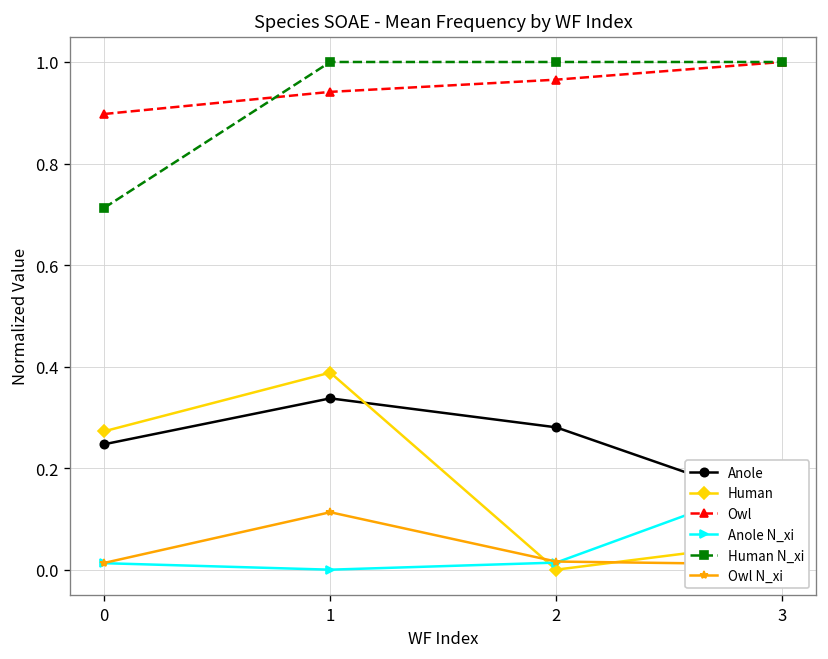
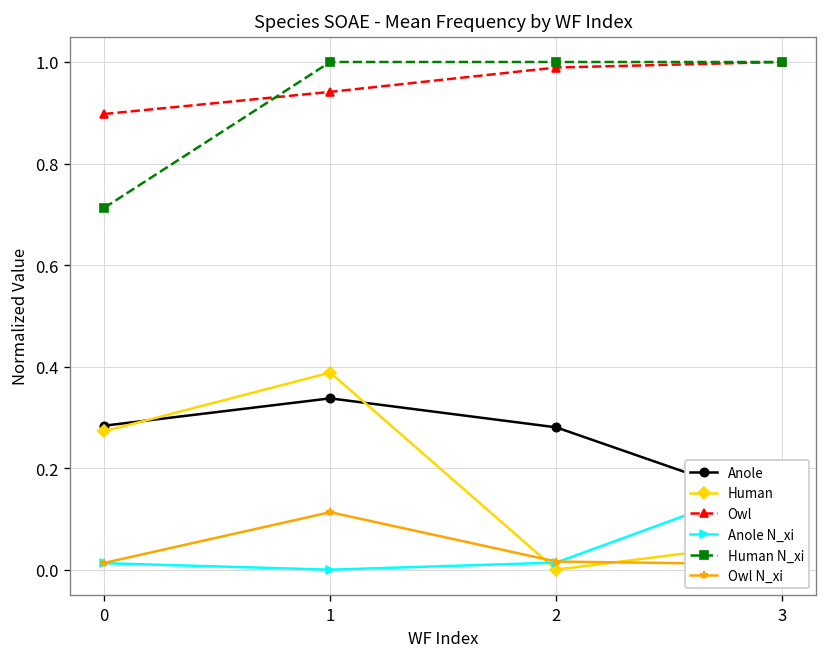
  {
    "Anole": {
-     "0": 0.25,
+     "0": 0.28,
      "1": 0.34,
      "2": 0.28
    },
    "Owl": {
      "0": 0.90,
      "1": 0.94,
-     "2": 0.97
+     "2": 0.99
    },
    "Anole N_xi": {
      "1": 0.00
    },
    "Human N_xi": {
      "0": 0.71,
      "1": 1.00,
      "2": 1.00
    }
  }
